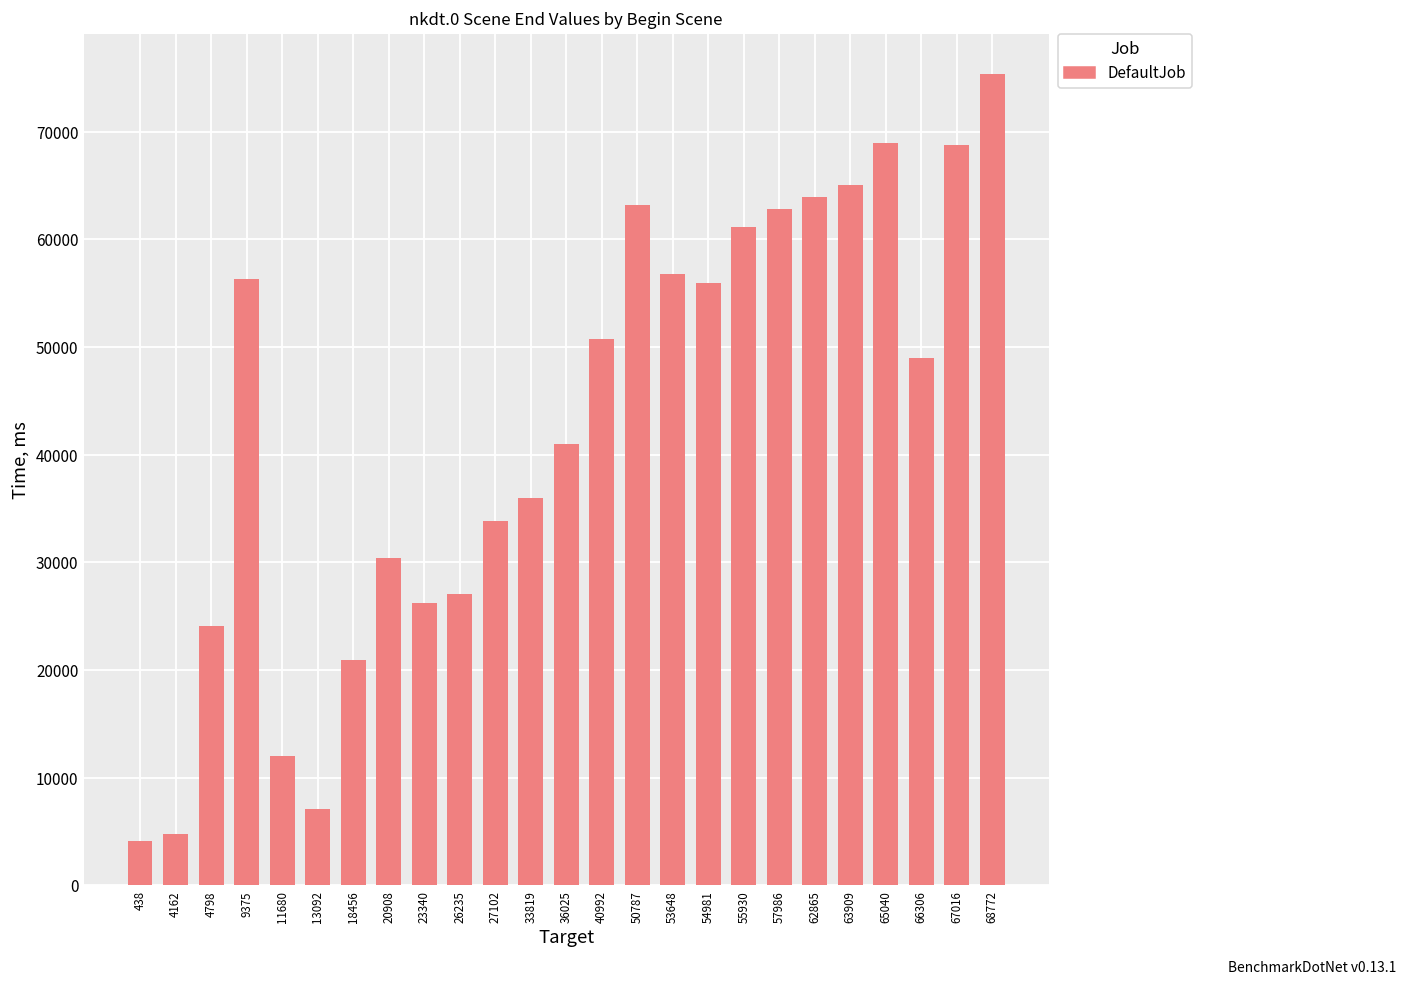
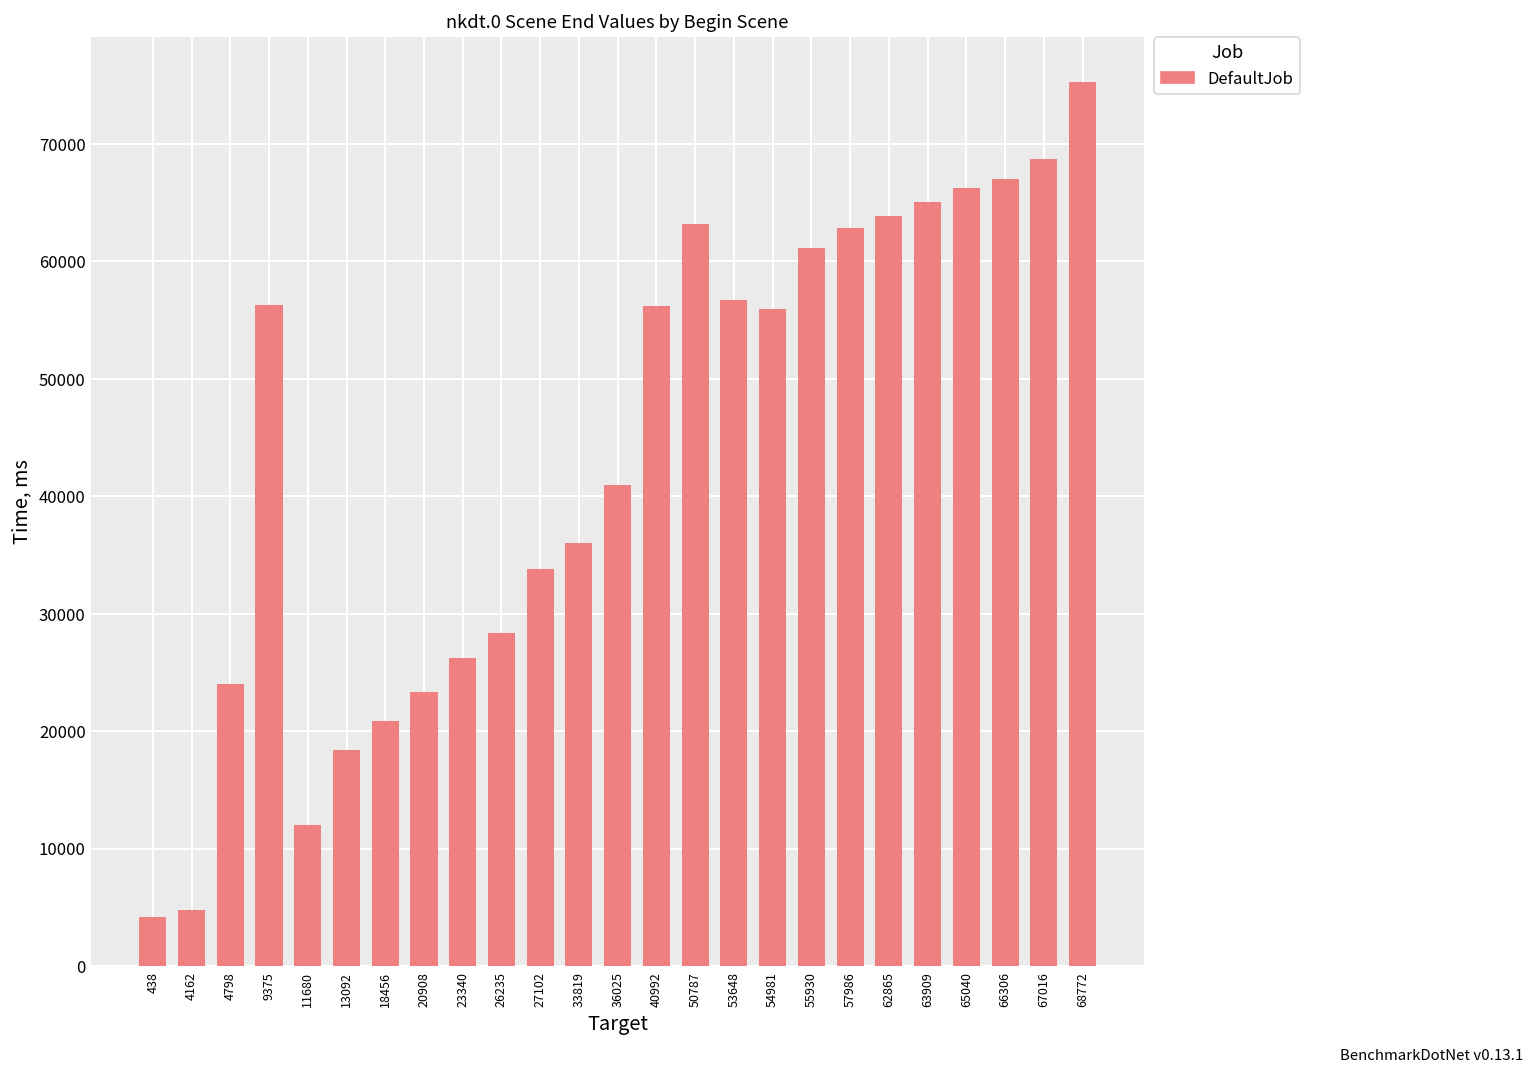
  {
    "438": 4000,
    "4162": 5000,
    "4798": 24000,
    "9375": 56000,
    "11680": 12000,
-   "13092": 7000,
+   "13092": 18000,
    "18456": 21000,
-   "20908": 30000,
+   "20908": 23000,
    "23340": 26000,
-   "26235": 27000,
+   "26235": 28000,
    "27102": 34000,
    "33819": 36000,
    "36025": 41000,
-   "40992": 51000,
+   "40992": 56000,
    "50787": 63000,
    "53648": 57000,
    "54981": 56000,
    "55930": 61000,
    "57986": 63000,
    "62865": 64000,
    "63909": 65000,
-   "65040": 69000,
-   "66306": 49000,
+   "65040": 66000,
+   "66306": 67000,
    "67016": 69000,
    "68772": 75000
  }
